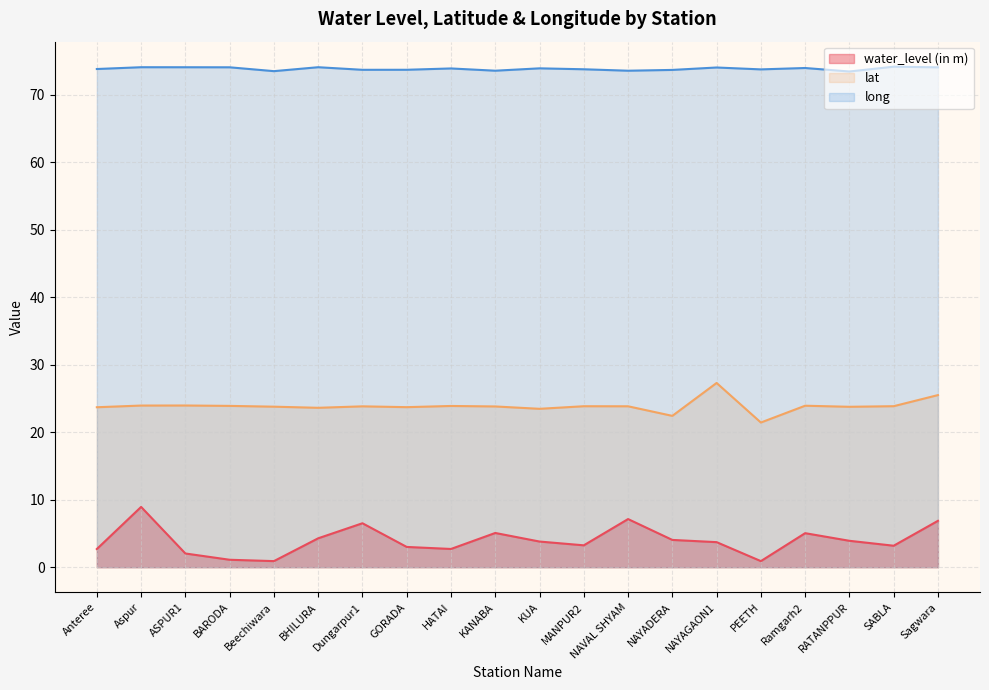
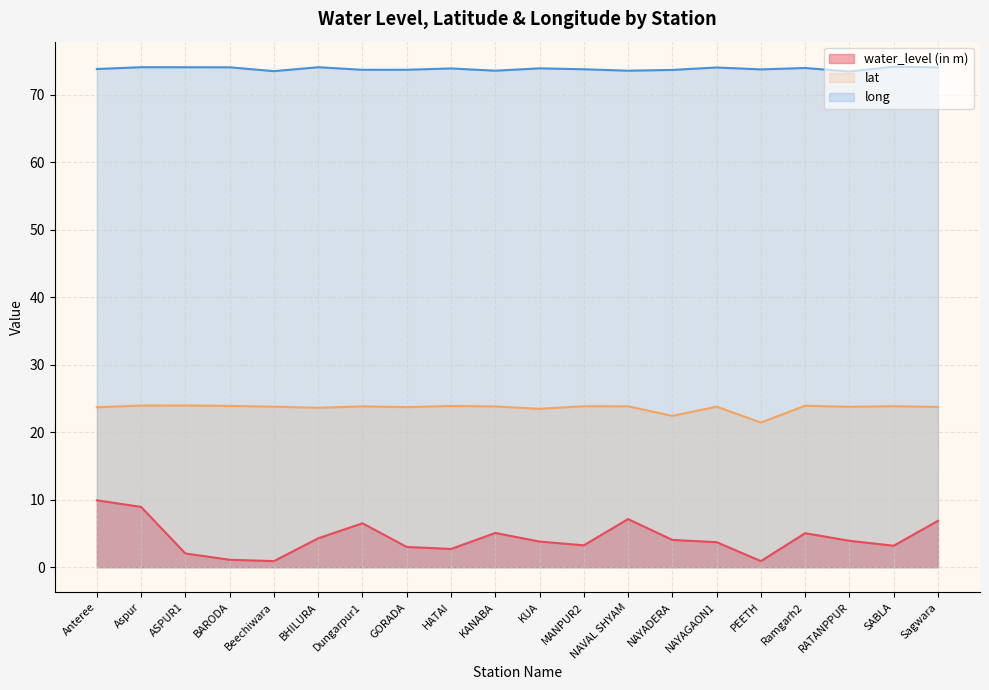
  {
    "water_level (in m)": {
-     "Anteree": 3,
+     "Anteree": 10,
      "Aspur": 9,
      "ASPUR1": 2,
      "BARODA": 1,
      "Beechiwara": 1,
      "BHILURA": 4,
      "Dungarpur1": 7,
      "GORADA": 3,
      "HATAI": 3,
      "KANABA": 5,
      "KUA": 4,
      "MANPUR2": 3,
      "NAVAL SHYAM": 7,
      "NAYADERA": 4,
      "NAYAGAON1": 4,
      "PEETH": 1,
      "Ramgarh2": 5,
      "RATANPPUR": 4,
      "SABLA": 3,
      "Sagwara": 7
    },
    "lat": {
      "Anteree": 24,
      "Aspur": 24,
      "ASPUR1": 24,
      "BARODA": 24,
      "Beechiwara": 24,
      "BHILURA": 24,
      "Dungarpur1": 24,
      "GORADA": 24,
      "HATAI": 24,
      "KANABA": 24,
      "KUA": 23,
      "MANPUR2": 24,
      "NAVAL SHYAM": 24,
      "NAYADERA": 22,
-     "NAYAGAON1": 27,
+     "NAYAGAON1": 24,
      "PEETH": 21,
      "Ramgarh2": 24,
      "RATANPPUR": 24,
      "SABLA": 24,
-     "Sagwara": 26
+     "Sagwara": 24
    },
    "long": {
      "Anteree": 74,
      "Aspur": 74,
      "ASPUR1": 74,
      "BARODA": 74,
      "Beechiwara": 74,
      "BHILURA": 74,
      "Dungarpur1": 74,
      "GORADA": 74,
      "HATAI": 74,
      "KANABA": 74,
      "KUA": 74,
      "MANPUR2": 74,
      "NAVAL SHYAM": 74,
      "NAYADERA": 74,
      "NAYAGAON1": 74,
      "PEETH": 74,
      "Ramgarh2": 74
    }
  }
